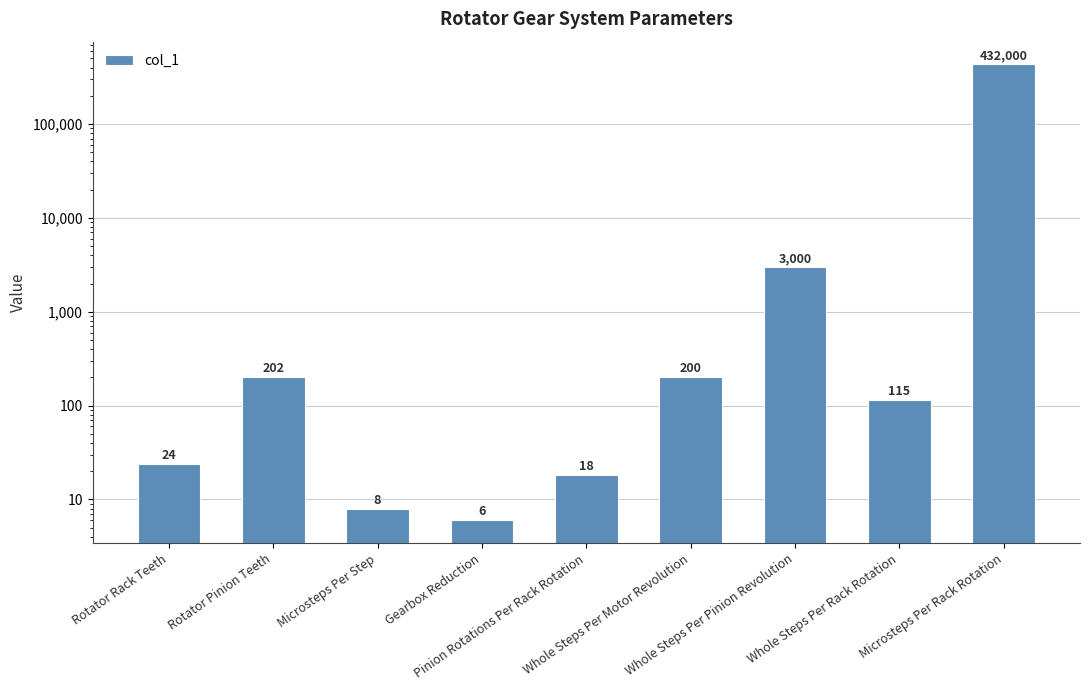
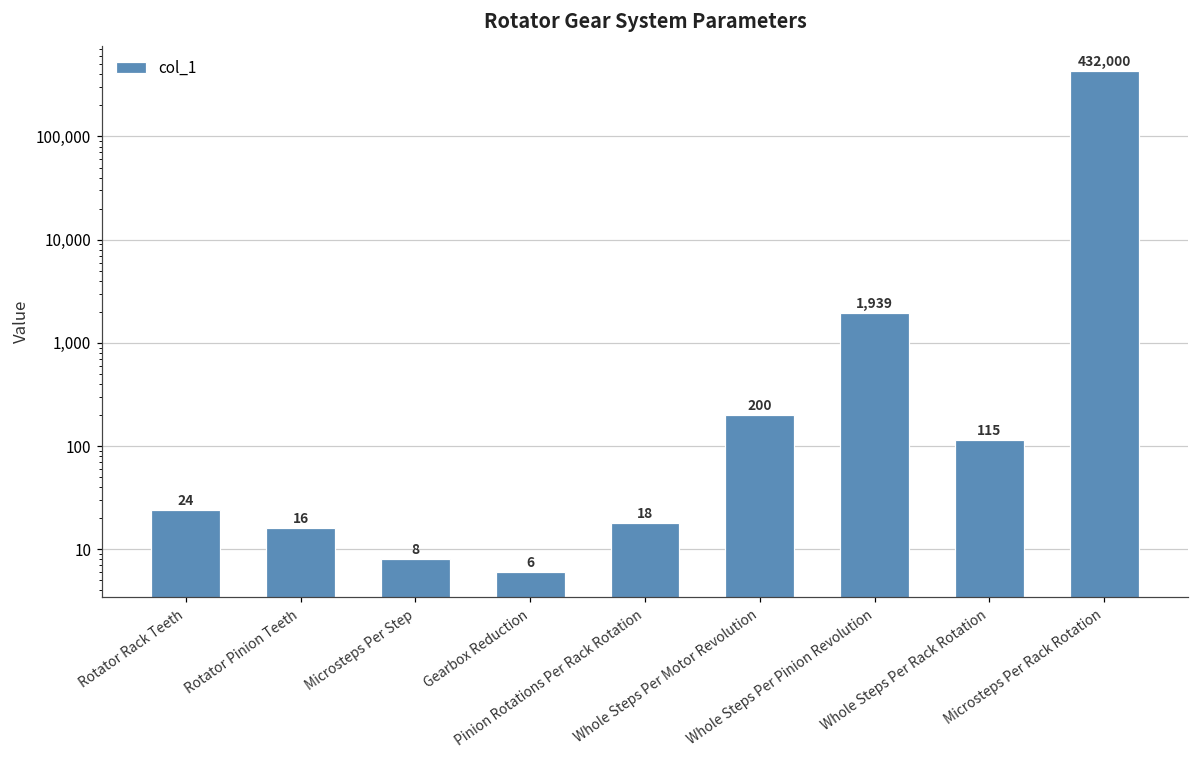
  {
    "Rotator Rack Teeth": "24",
-   "Rotator Pinion Teeth": "202",
+   "Rotator Pinion Teeth": "16",
    "Microsteps Per Step": "8",
    "Gearbox Reduction": "6",
    "Pinion Rotations Per Rack Rotation": "18",
    "Whole Steps Per Motor Revolution": "200",
-   "Whole Steps Per Pinion Revolution": "3,000",
+   "Whole Steps Per Pinion Revolution": "1,939",
    "Whole Steps Per Rack Rotation": "115",
    "Microsteps Per Rack Rotation": "432,000"
  }
